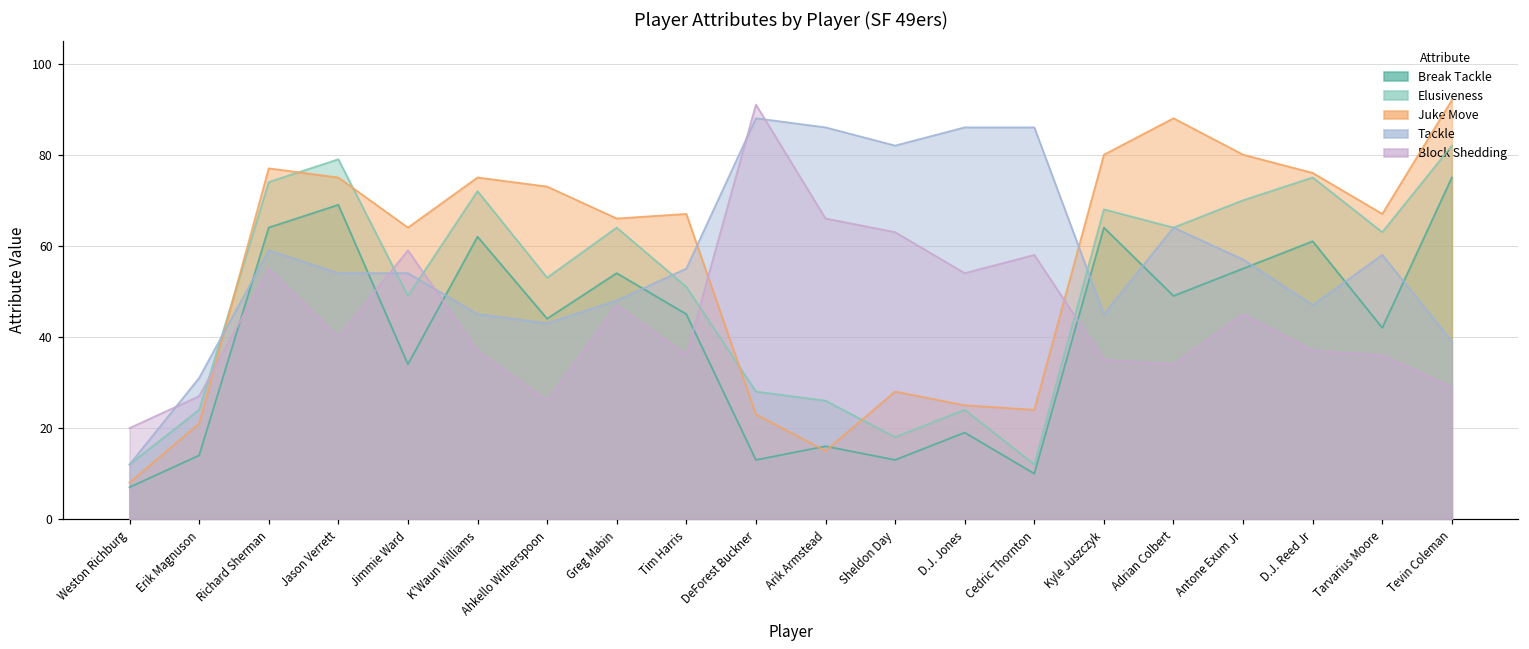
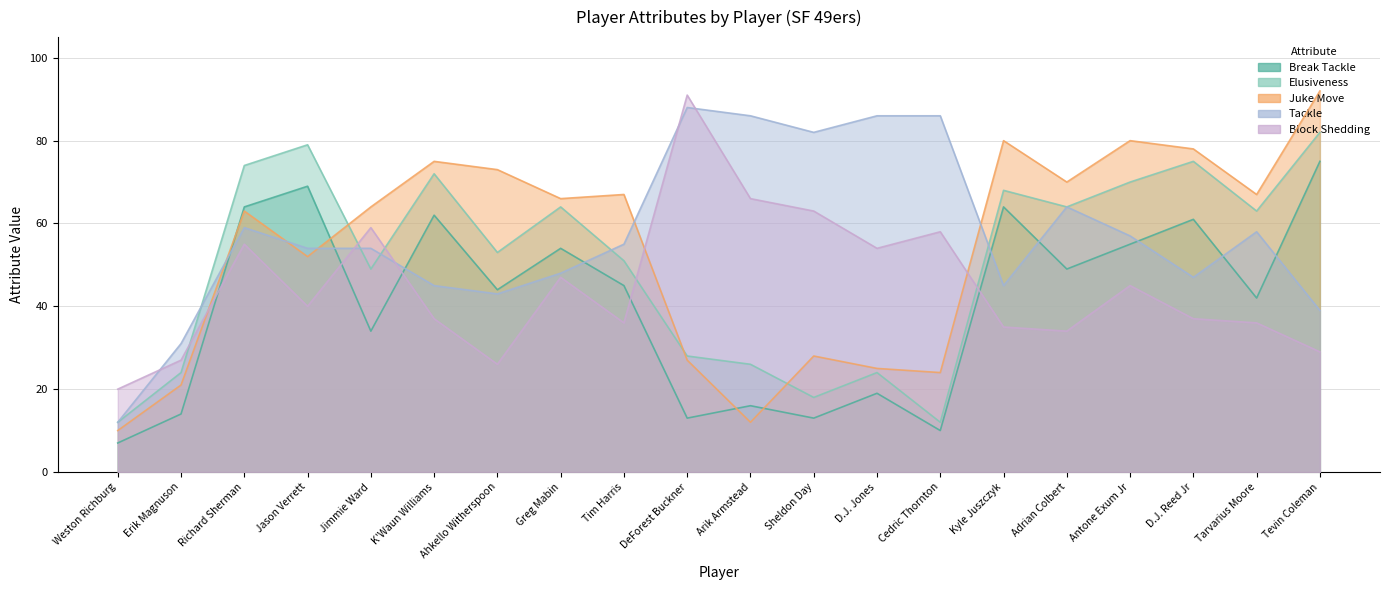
  {
    "Juke Move": {
-     "Weston Richburg": 8,
+     "Weston Richburg": 10,
      "Erik Magnuson": 21,
-     "Richard Sherman": 77,
-     "Jason Verrett": 75,
+     "Richard Sherman": 63,
+     "Jason Verrett": 52,
      "Jimmie Ward": 64,
      "K'Waun Williams": 75,
      "Ahkello Witherspoon": 73,
      "Greg Mabin": 66,
      "Tim Harris": 67,
-     "DeForest Buckner": 23,
-     "Arik Armstead": 15,
+     "DeForest Buckner": 27,
+     "Arik Armstead": 12,
      "Sheldon Day": 28,
      "D.J. Jones": 25,
      "Cedric Thornton": 24,
      "Kyle Juszczyk": 80,
-     "Adrian Colbert": 88,
+     "Adrian Colbert": 70,
      "Antone Exum Jr": 80,
-     "D.J. Reed Jr": 76,
+     "D.J. Reed Jr": 78,
      "Tarvarius Moore": 67,
      "Tevin Coleman": 92
    }
  }
